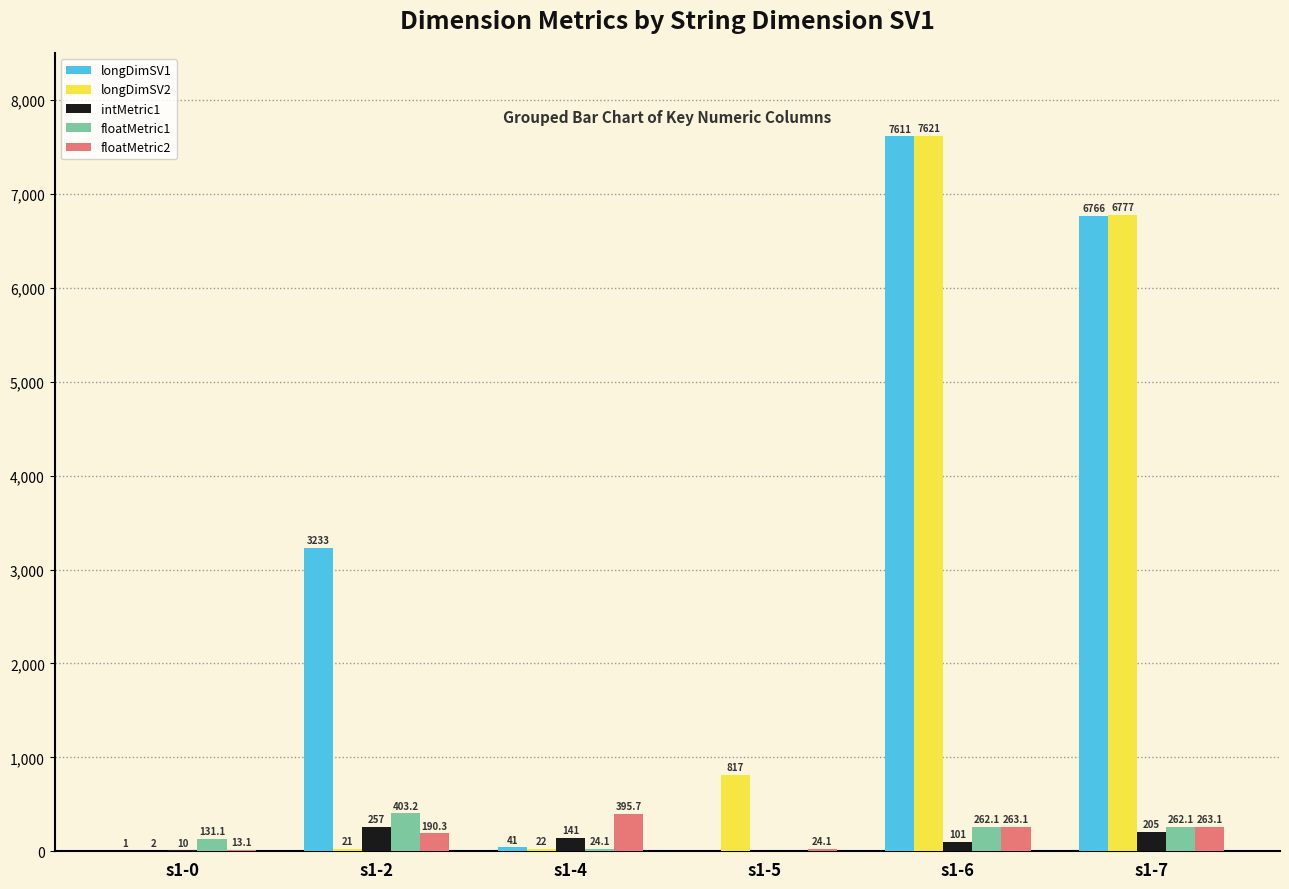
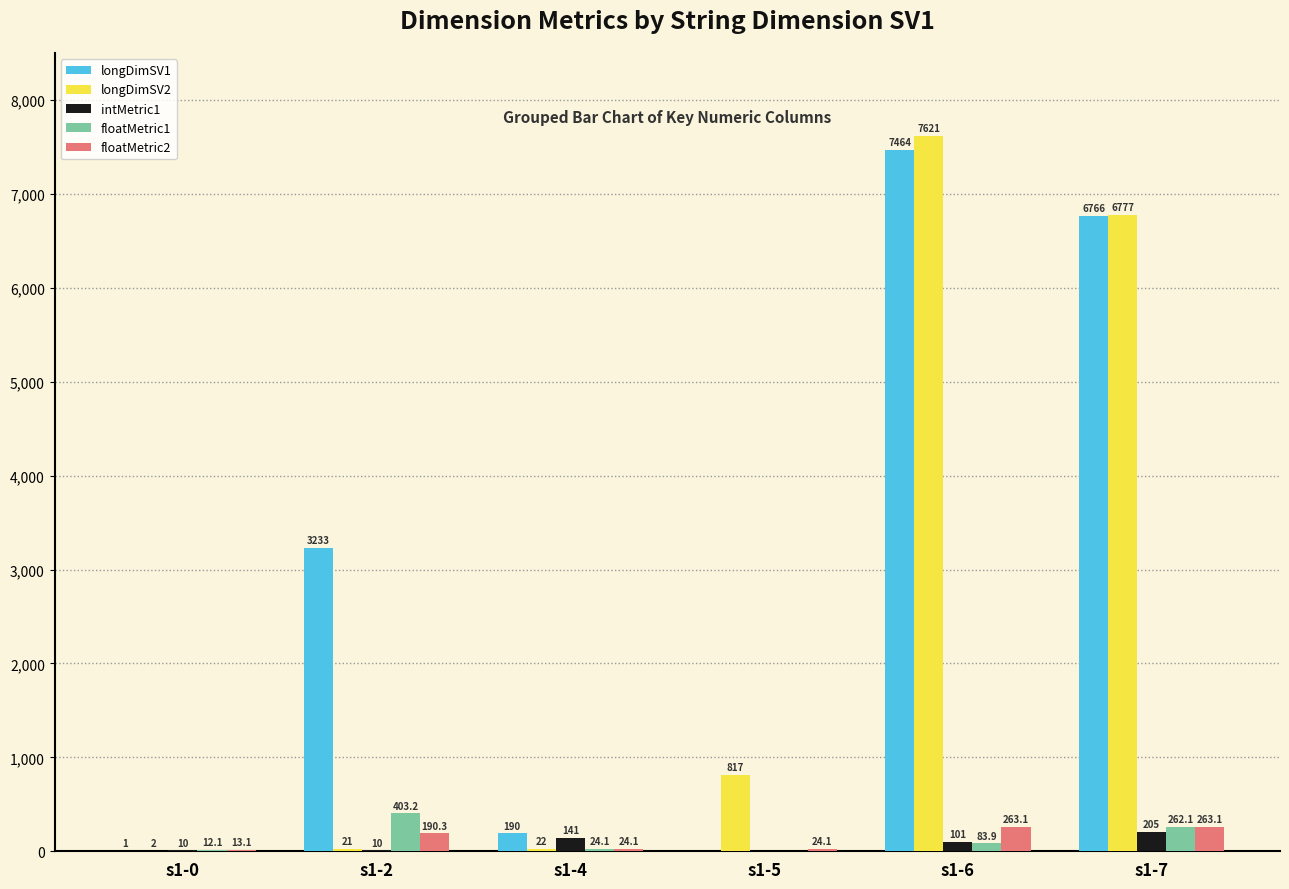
  {
    "longDimSV1": {
      "s1-0": 1,
      "s1-2": 3233,
-     "s1-4": 41,
-     "s1-6": 7611,
+     "s1-4": 190,
+     "s1-6": 7464,
      "s1-7": 6766
    },
    "longDimSV2": {
      "s1-0": 2,
      "s1-2": 21,
      "s1-4": 22,
      "s1-5": 817,
      "s1-6": 7621,
      "s1-7": 6777
    },
    "intMetric1": {
      "s1-0": 10,
-     "s1-2": 257,
+     "s1-2": 10,
      "s1-4": 141,
      "s1-6": 101,
      "s1-7": 205
    },
    "floatMetric1": {
-     "s1-0": 131.1,
+     "s1-0": 12.1,
      "s1-2": 403.2,
      "s1-4": 24.1,
-     "s1-6": 262.1,
+     "s1-6": 83.9,
      "s1-7": 262.1
    },
    "floatMetric2": {
      "s1-0": 13.1,
      "s1-2": 190.3,
-     "s1-4": 395.7,
+     "s1-4": 24.1,
      "s1-5": 24.1,
      "s1-6": 263.1,
      "s1-7": 263.1
    }
  }
